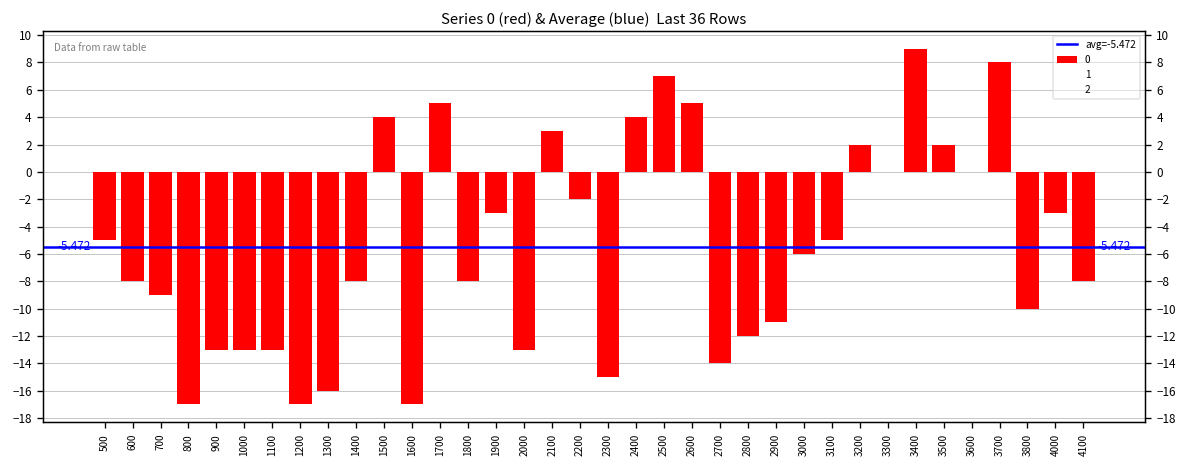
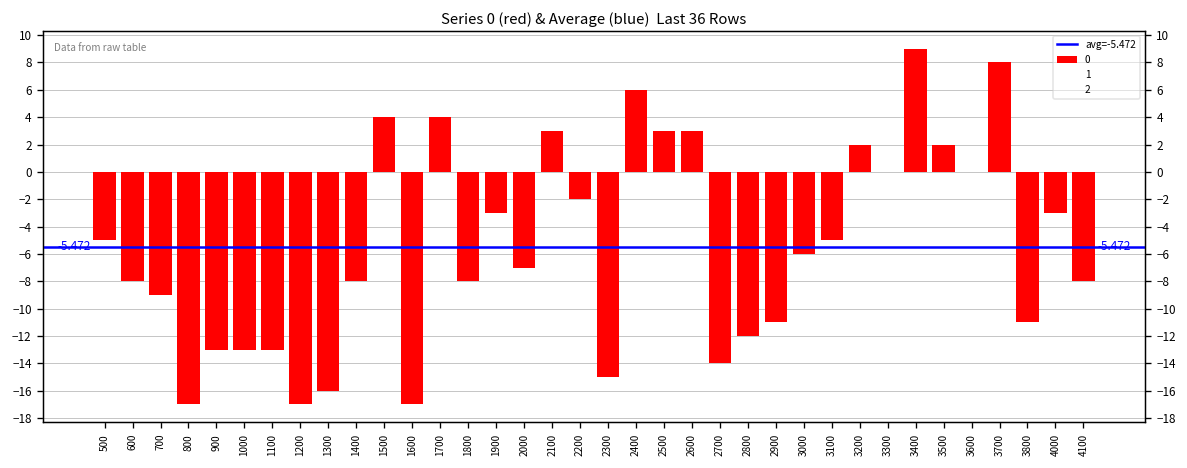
  {
    "0": {
      "700": -9,
      "800": -17,
      "900": -13,
      "1000": -13,
      "1100": -13,
      "1200": -17,
      "1300": -16,
      "1500": 4,
      "1600": -17,
-     "1700": 5,
-     "2000": -13,
+     "1700": 4,
+     "2000": -7,
      "2100": 3,
      "2300": -15,
-     "2400": 4,
-     "2500": 7,
-     "2600": 5,
+     "2400": 6,
+     "2500": 3,
+     "2600": 3,
      "2700": -14,
      "2900": -11,
      "3300": 0,
      "3400": 9,
      "3500": 2,
      "3600": 0,
      "3700": 8,
-     "3800": -10
+     "3800": -11
    }
  }
